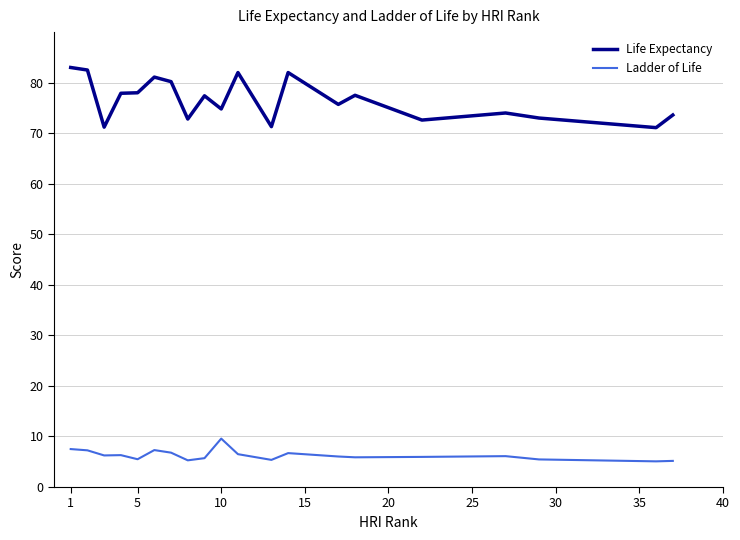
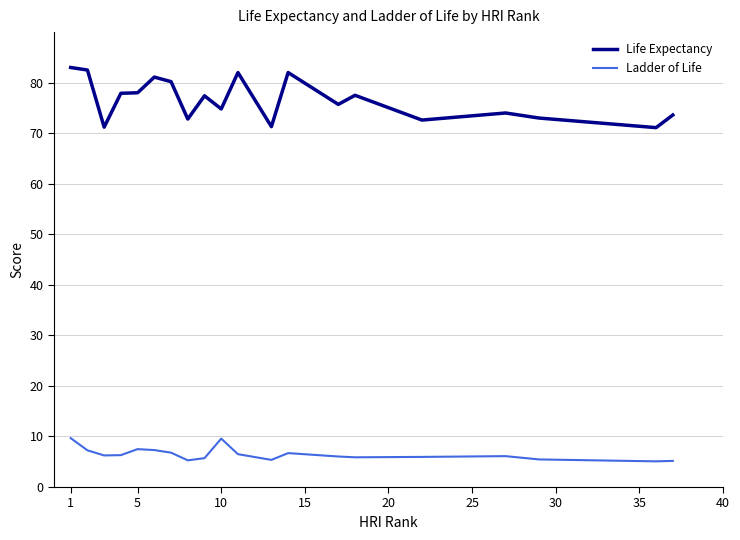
  {
    "Life Expectancy": {
      "1": 83,
      "5": 78,
      "10": 75
    },
    "Ladder of Life": {
-     "1": 8,
-     "5": 6,
+     "1": 10,
+     "5": 8,
      "10": 10
    }
  }
